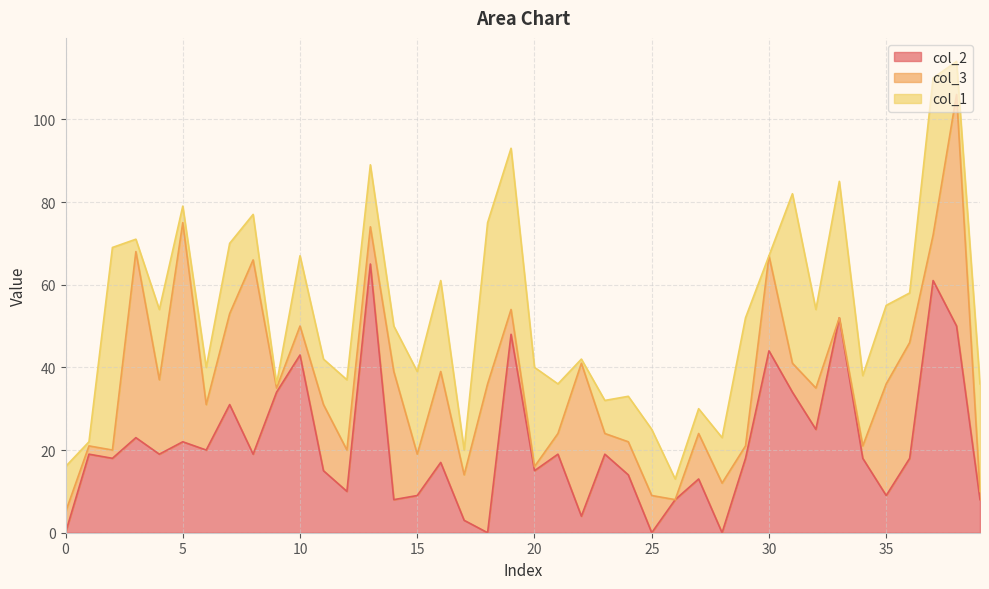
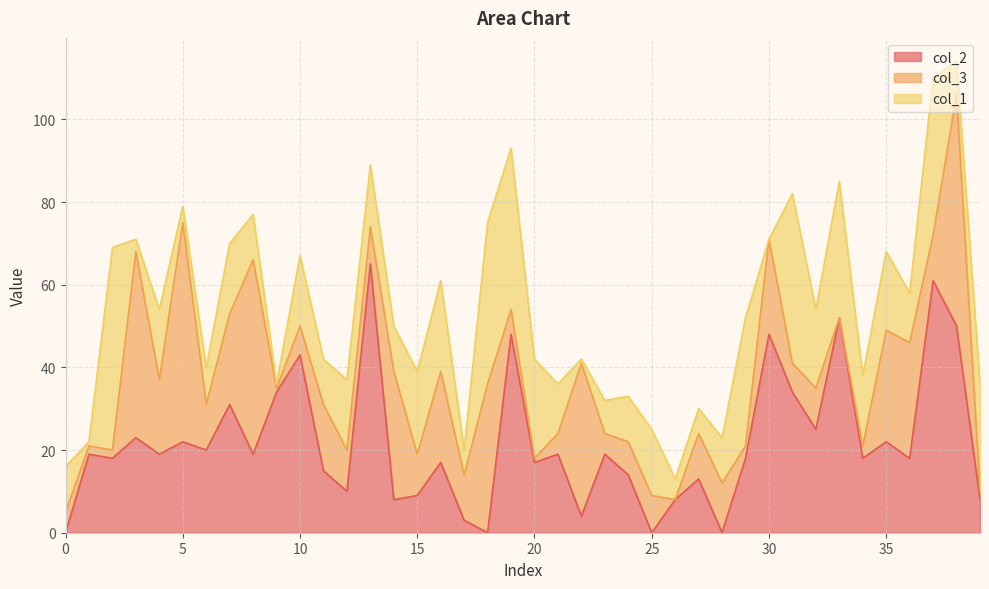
  {
    "col_2": {
      "0": 0,
      "5": 22,
      "10": 43,
      "15": 9,
-     "20": 15,
+     "20": 17,
      "25": 0,
-     "30": 44,
-     "35": 9
+     "30": 48,
+     "35": 22
    }
  }
